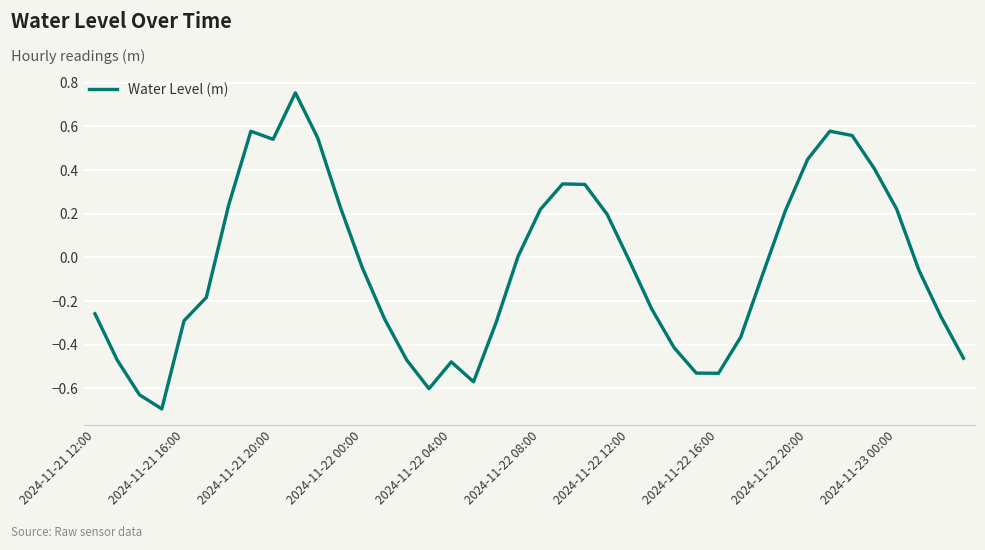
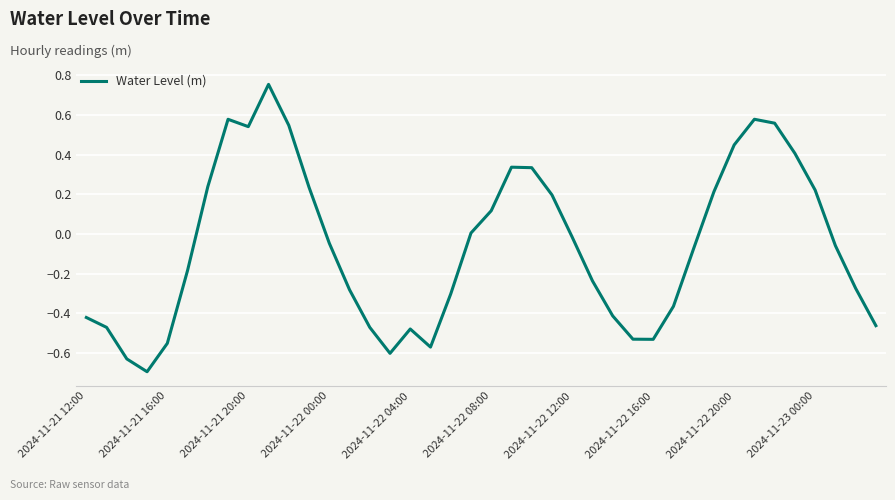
  {
-   "2024-11-21 12:00": -0.26,
-   "2024-11-21 16:00": -0.29,
+   "2024-11-21 12:00": -0.42,
+   "2024-11-21 16:00": -0.55,
    "2024-11-21 20:00": 0.54,
    "2024-11-22 00:00": -0.05,
    "2024-11-22 04:00": -0.48,
-   "2024-11-22 08:00": 0.22,
+   "2024-11-22 08:00": 0.12,
    "2024-11-22 12:00": -0.02,
    "2024-11-22 16:00": -0.53,
    "2024-11-22 20:00": 0.45,
    "2024-11-23 00:00": 0.22
  }
